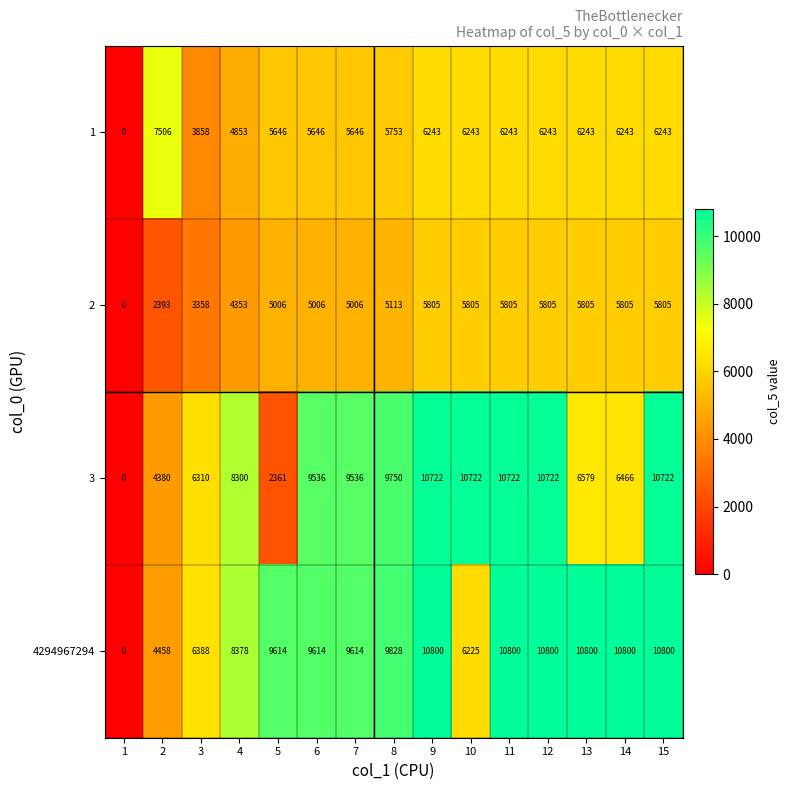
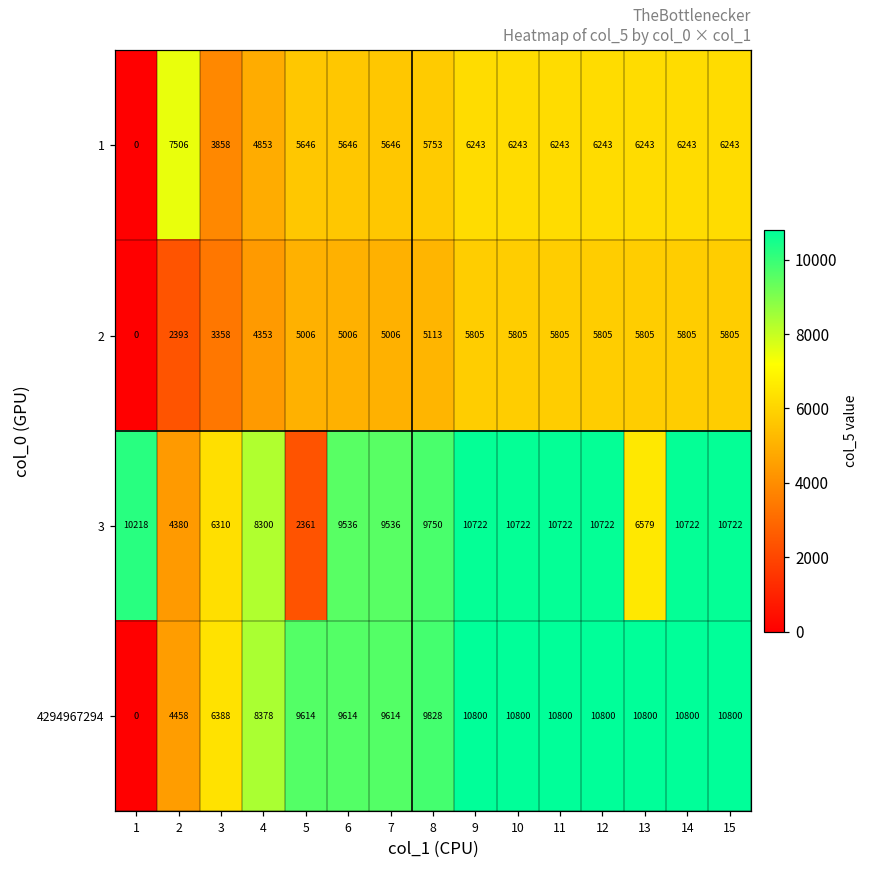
  {
    "1": {
      "1": 0,
      "2": 7506,
      "3": 3858,
      "4": 4853,
      "5": 5646,
      "6": 5646,
      "7": 5646,
      "8": 5753,
      "9": 6243,
      "10": 6243,
      "11": 6243,
      "12": 6243,
      "13": 6243,
      "14": 6243,
      "15": 6243
    },
    "2": {
      "1": 0,
      "2": 2393,
      "3": 3358,
      "4": 4353,
      "5": 5006,
      "6": 5006,
      "7": 5006,
      "8": 5113,
      "9": 5805,
      "10": 5805,
      "11": 5805,
      "12": 5805,
      "13": 5805,
      "14": 5805,
      "15": 5805
    },
    "3": {
-     "1": 0,
+     "1": 10218,
      "2": 4380,
      "3": 6310,
      "4": 8300,
      "5": 2361,
      "6": 9536,
      "7": 9536,
      "8": 9750,
      "9": 10722,
      "10": 10722,
      "11": 10722,
      "12": 10722,
      "13": 6579,
-     "14": 6466,
+     "14": 10722,
      "15": 10722
    },
    "4294967294": {
      "1": 0,
      "2": 4458,
      "3": 6388,
      "4": 8378,
      "5": 9614,
      "6": 9614,
      "7": 9614,
      "8": 9828,
      "9": 10800,
-     "10": 6225,
+     "10": 10800,
      "11": 10800,
      "12": 10800,
      "13": 10800,
      "14": 10800,
      "15": 10800
    }
  }
